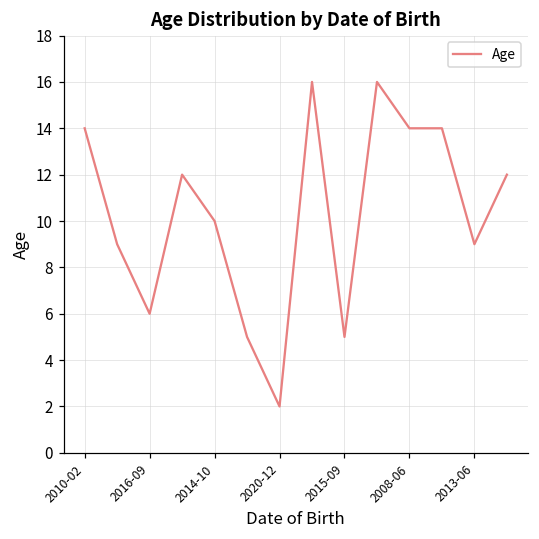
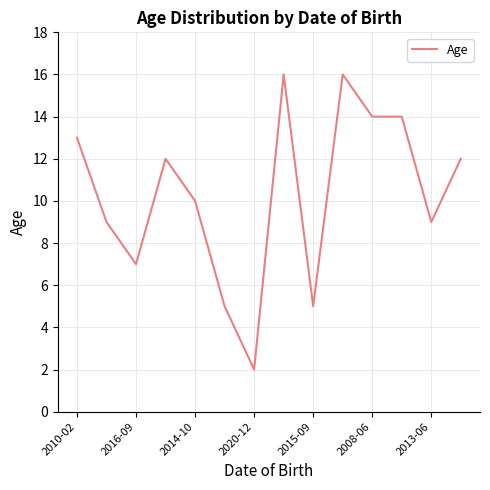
  {
-   "2010-02": 14,
-   "2016-09": 6,
+   "2010-02": 13,
+   "2016-09": 7,
    "2014-10": 10,
    "2020-12": 2,
    "2015-09": 5,
    "2008-06": 14,
    "2013-06": 9
  }
